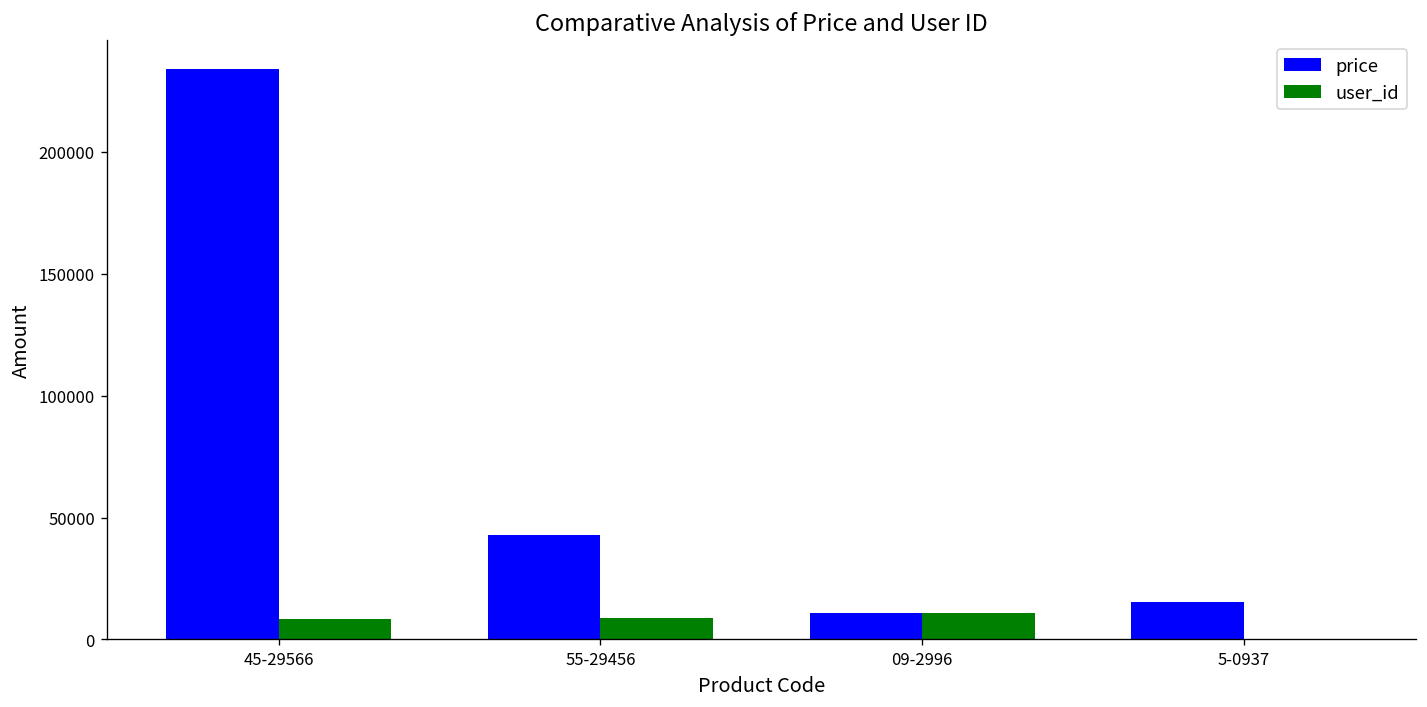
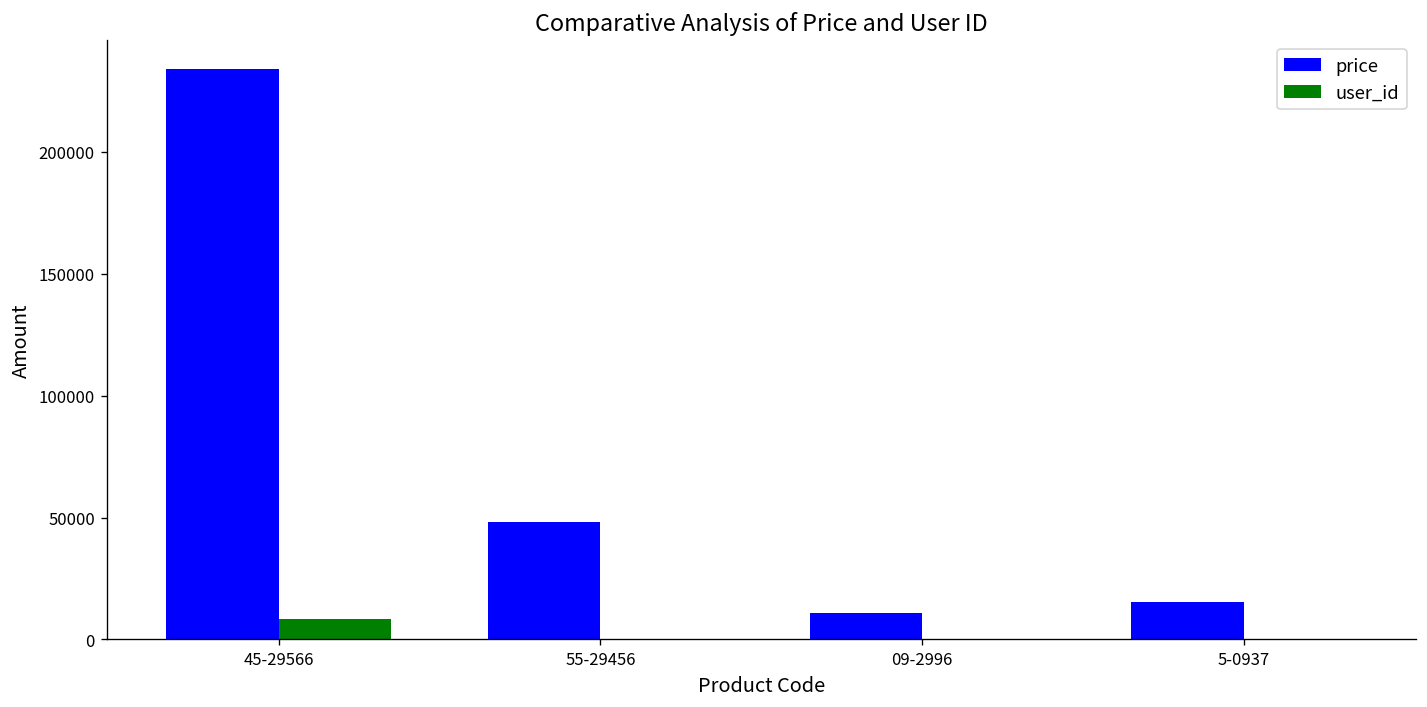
  {
    "price": {
      "45-29566": 234000,
-     "55-29456": 43000,
+     "55-29456": 48000,
      "09-2996": 11000,
      "5-0937": 16000
    },
    "user_id": {
      "45-29566": 8000,
-     "55-29456": 9000,
-     "09-2996": 11000
+     "55-29456": 0,
+     "09-2996": 0
    }
  }
